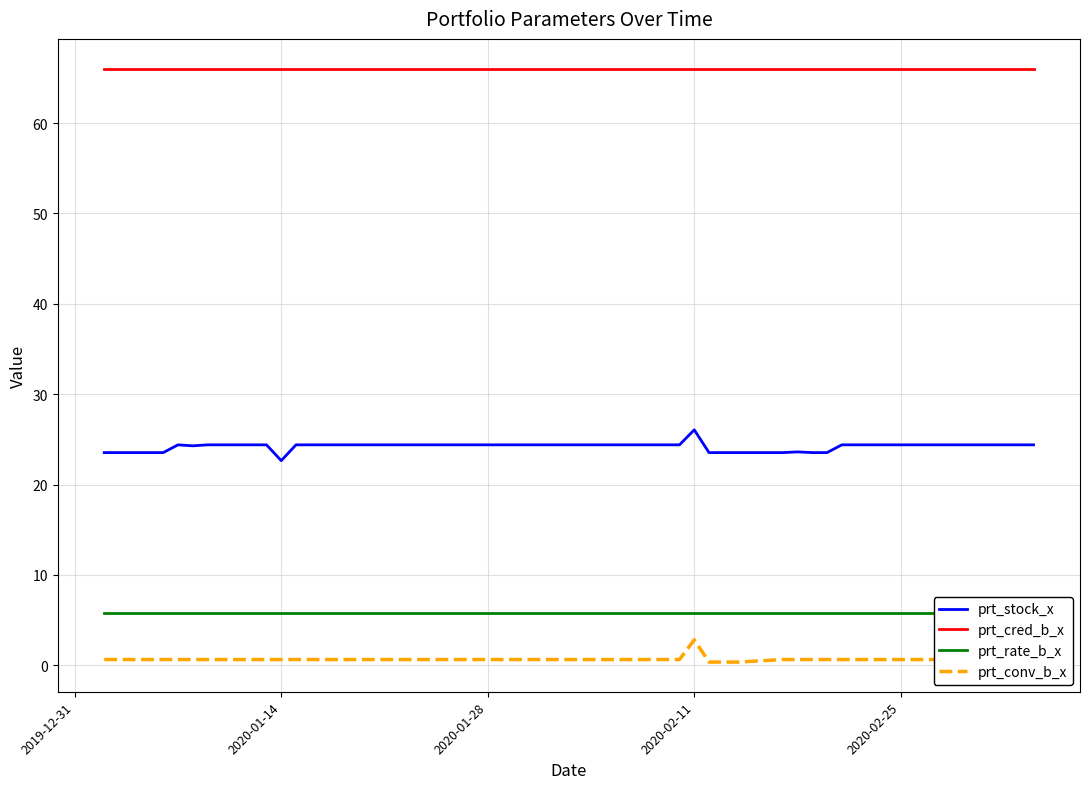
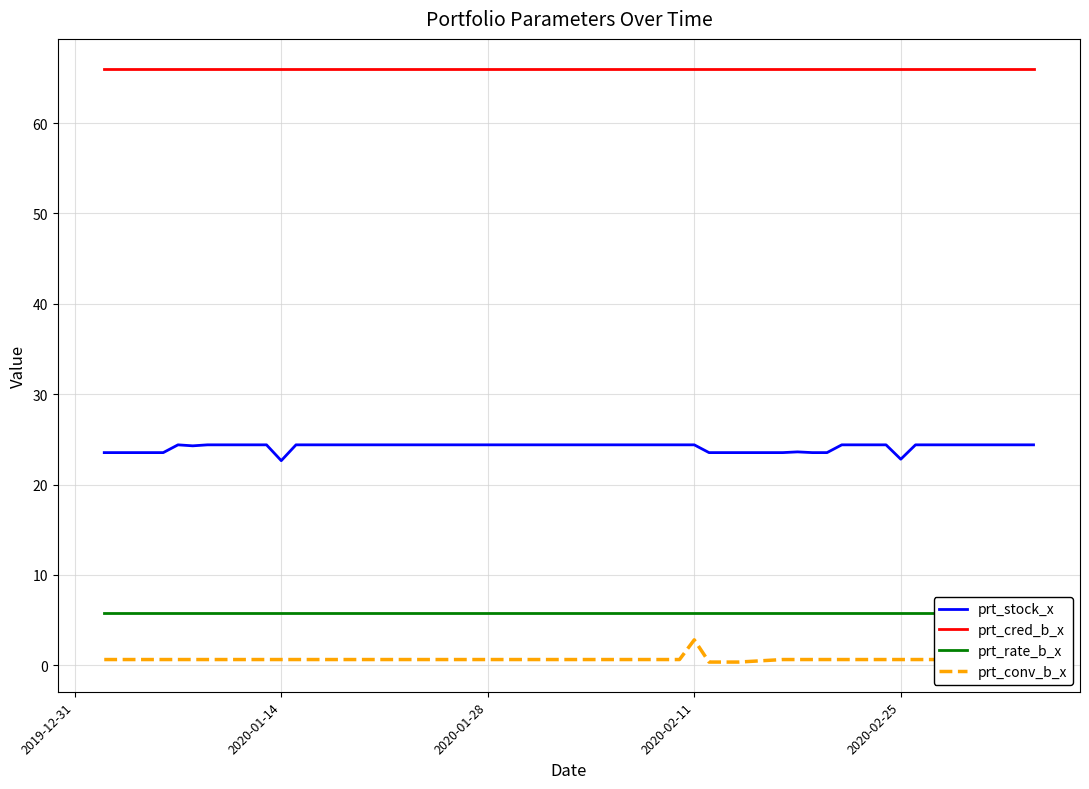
  {
    "prt_stock_x": {
      "2020-01-14": 23,
-     "2020-02-11": 26,
-     "2020-02-25": 24
+     "2020-02-11": 24,
+     "2020-02-25": 23
    },
    "prt_cred_b_x": {
      "2020-01-14": 66,
      "2020-02-11": 66,
      "2020-02-25": 66
    },
    "prt_rate_b_x": {
      "2020-01-14": 6,
      "2020-02-11": 6,
      "2020-02-25": 6
    },
    "prt_conv_b_x": {
      "2020-01-14": 1,
      "2020-02-11": 3,
      "2020-02-25": 1
    }
  }
